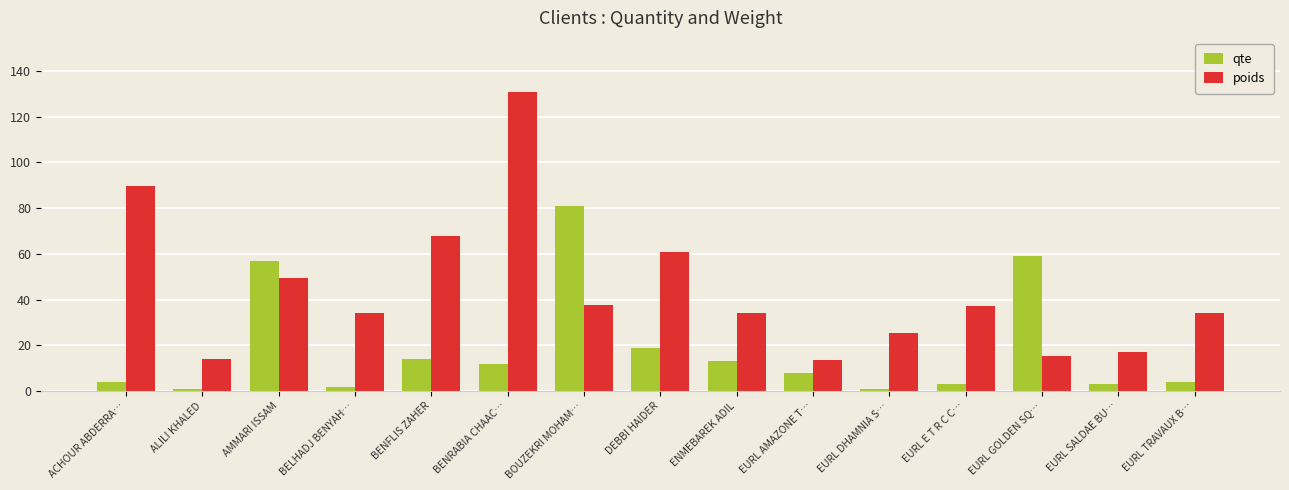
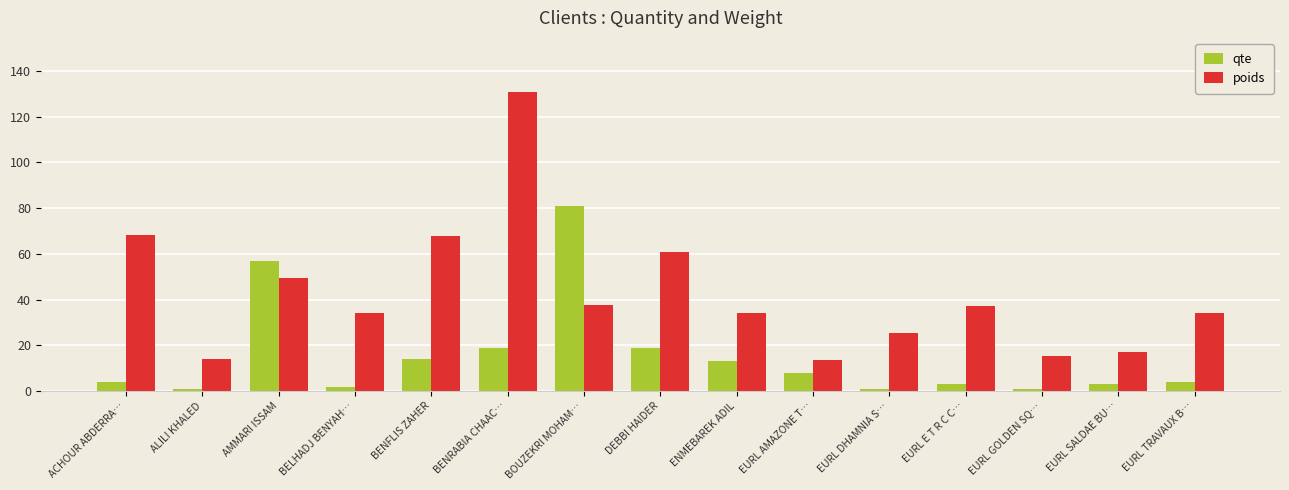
  {
    "qte": {
      "ACHOUR ABDERRA…": 4,
      "AMMARI ISSAM": 57,
      "BELHADJ BENYAH…": 2,
      "BENFLIS ZAHER": 14,
-     "BENRABIA CHAAC…": 12,
+     "BENRABIA CHAAC…": 19,
      "BOUZEKRI MOHAM…": 81,
      "DEBBI HAIDER": 19,
      "ENMEBAREK ADIL": 13,
      "EURL AMAZONE T…": 8,
      "EURL E T R C C…": 3,
-     "EURL GOLDEN SQ…": 59,
+     "EURL GOLDEN SQ…": 1,
      "EURL SALDAE BU…": 3,
      "EURL TRAVAUX B…": 4
    },
    "poids": {
-     "ACHOUR ABDERRA…": 90,
+     "ACHOUR ABDERRA…": 68,
      "ALILI KHALED": 14,
      "AMMARI ISSAM": 50,
      "BELHADJ BENYAH…": 34,
      "BENFLIS ZAHER": 68,
      "BENRABIA CHAAC…": 131,
      "BOUZEKRI MOHAM…": 38,
      "DEBBI HAIDER": 61,
      "ENMEBAREK ADIL": 34,
      "EURL AMAZONE T…": 13,
      "EURL DHAMNIA S…": 25,
      "EURL E T R C C…": 37,
      "EURL GOLDEN SQ…": 15,
      "EURL SALDAE BU…": 17,
      "EURL TRAVAUX B…": 34
    }
  }
